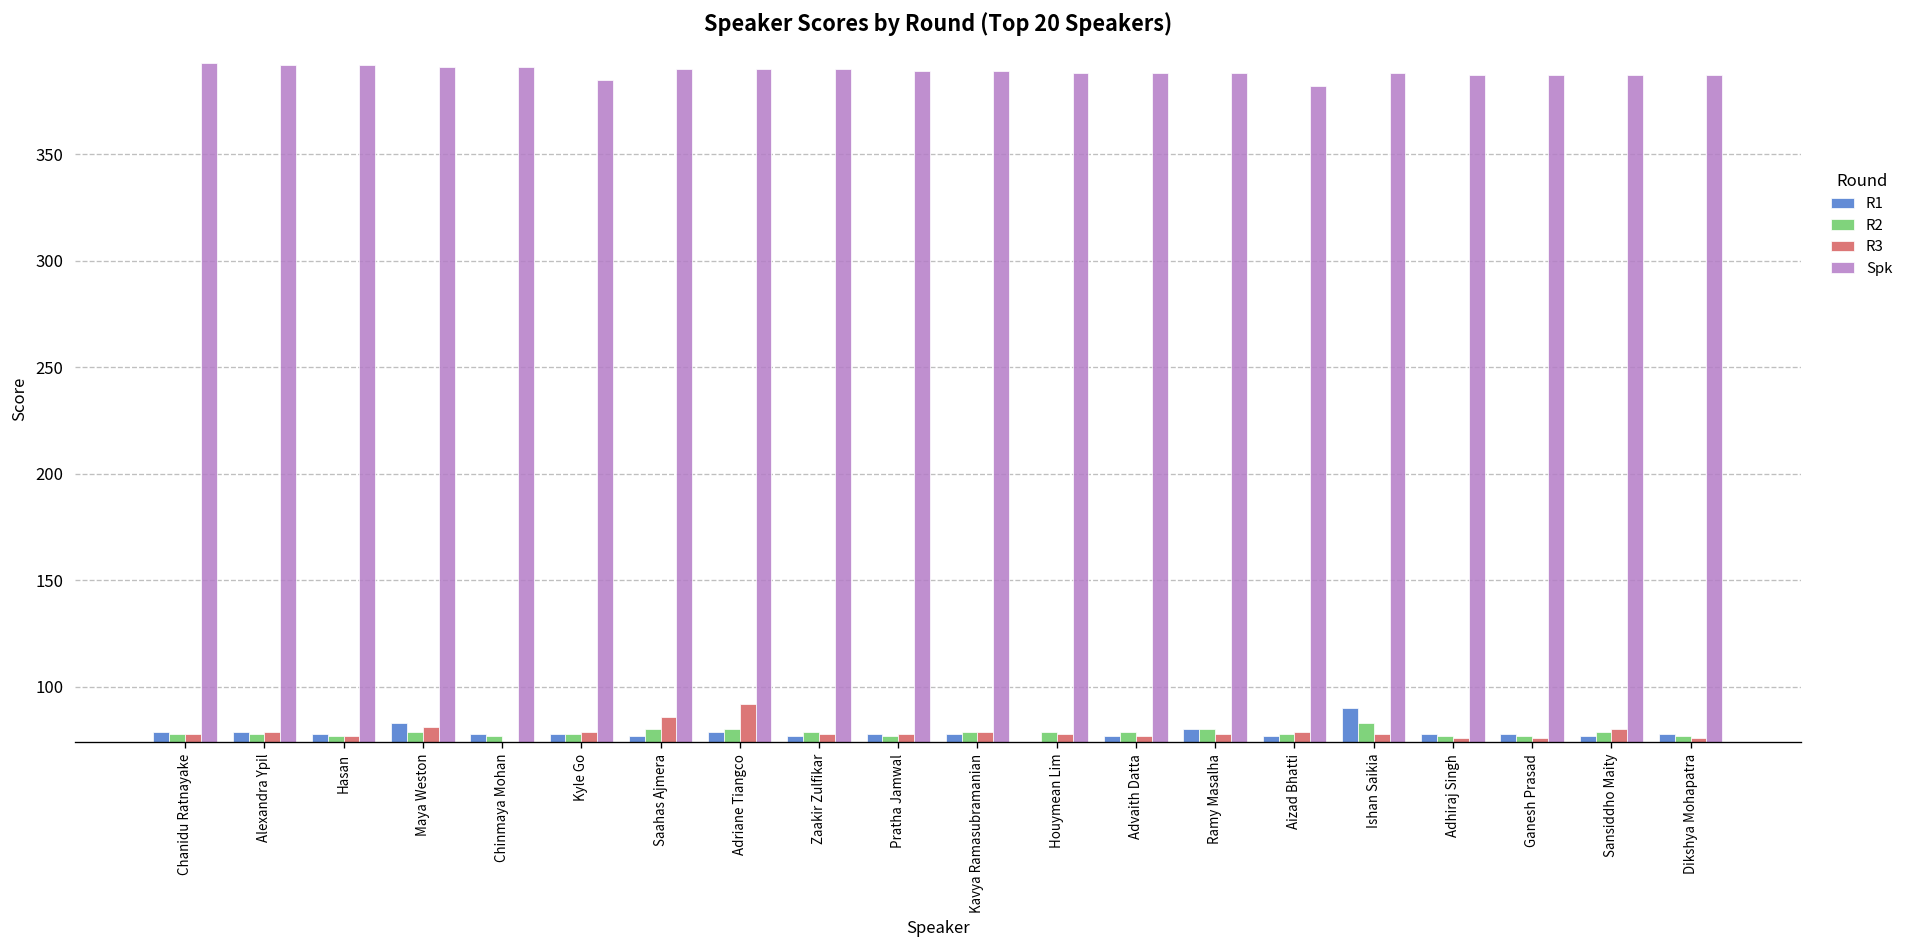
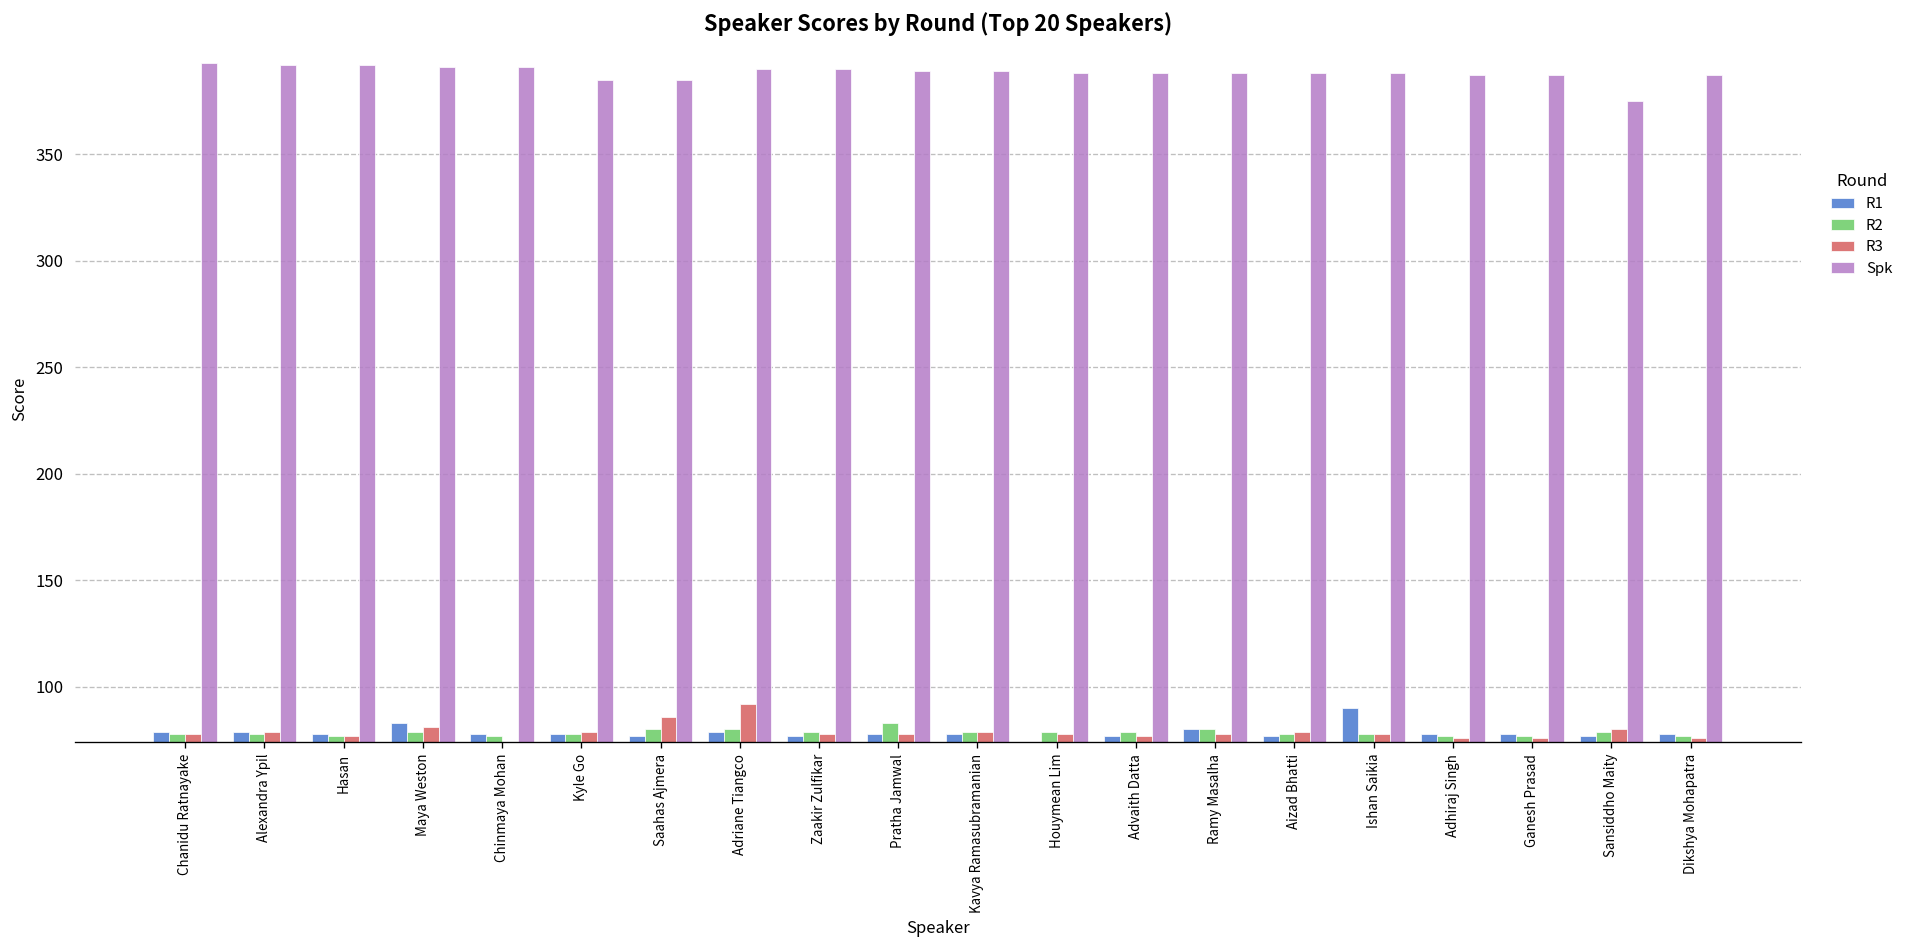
  {
    "R1": {
      "Chanidu Ratnayake": 79,
      "Alexandra Ypil": 79,
      "Hasan": 78,
      "Maya Weston": 83,
      "Chinmaya Mohan": 78,
      "Kyle Go": 78,
      "Saahas Ajmera": 77,
      "Adriane Tiangco": 79,
      "Zaakir Zulfikar": 77,
      "Pratha Jamwal": 78,
      "Kavya Ramasubramanian": 78,
      "Houymean Lim": 73,
      "Advaith Datta": 77,
      "Ramy Masalha": 80,
      "Aizad Bhatti": 77,
      "Ishan Saikia": 90,
      "Adhiraj Singh": 78,
      "Ganesh Prasad": 78,
      "Sansiddho Maity": 77,
      "Dikshya Mohapatra": 78
    },
    "R2": {
      "Chanidu Ratnayake": 78,
      "Alexandra Ypil": 78,
      "Hasan": 77,
      "Maya Weston": 79,
      "Chinmaya Mohan": 77,
      "Kyle Go": 78,
      "Saahas Ajmera": 80,
      "Adriane Tiangco": 80,
      "Zaakir Zulfikar": 79,
-     "Pratha Jamwal": 77,
+     "Pratha Jamwal": 83,
      "Kavya Ramasubramanian": 79,
      "Houymean Lim": 79,
      "Advaith Datta": 79,
      "Ramy Masalha": 80,
      "Aizad Bhatti": 78,
-     "Ishan Saikia": 83,
+     "Ishan Saikia": 78,
      "Adhiraj Singh": 77,
      "Ganesh Prasad": 77,
      "Sansiddho Maity": 79,
      "Dikshya Mohapatra": 77
    },
    "R3": {
      "Chanidu Ratnayake": 78,
      "Alexandra Ypil": 79,
      "Hasan": 77,
      "Maya Weston": 81,
      "Kyle Go": 79,
      "Saahas Ajmera": 86,
      "Adriane Tiangco": 92,
      "Zaakir Zulfikar": 78,
      "Pratha Jamwal": 78,
      "Kavya Ramasubramanian": 79,
      "Houymean Lim": 78,
      "Advaith Datta": 77,
      "Ramy Masalha": 78,
      "Aizad Bhatti": 79,
      "Ishan Saikia": 78,
      "Adhiraj Singh": 76,
      "Ganesh Prasad": 76,
      "Sansiddho Maity": 80,
      "Dikshya Mohapatra": 76
    },
    "Spk": {
      "Chanidu Ratnayake": 393,
      "Alexandra Ypil": 392,
      "Hasan": 392,
      "Maya Weston": 391,
      "Chinmaya Mohan": 391,
      "Kyle Go": 385,
-     "Saahas Ajmera": 390,
+     "Saahas Ajmera": 385,
      "Adriane Tiangco": 390,
      "Zaakir Zulfikar": 390,
      "Pratha Jamwal": 389,
      "Kavya Ramasubramanian": 389,
      "Houymean Lim": 388,
      "Advaith Datta": 388,
      "Ramy Masalha": 388,
-     "Aizad Bhatti": 382,
+     "Aizad Bhatti": 388,
      "Ishan Saikia": 388,
      "Adhiraj Singh": 387,
      "Ganesh Prasad": 387,
-     "Sansiddho Maity": 387,
+     "Sansiddho Maity": 375,
      "Dikshya Mohapatra": 387
    }
  }
